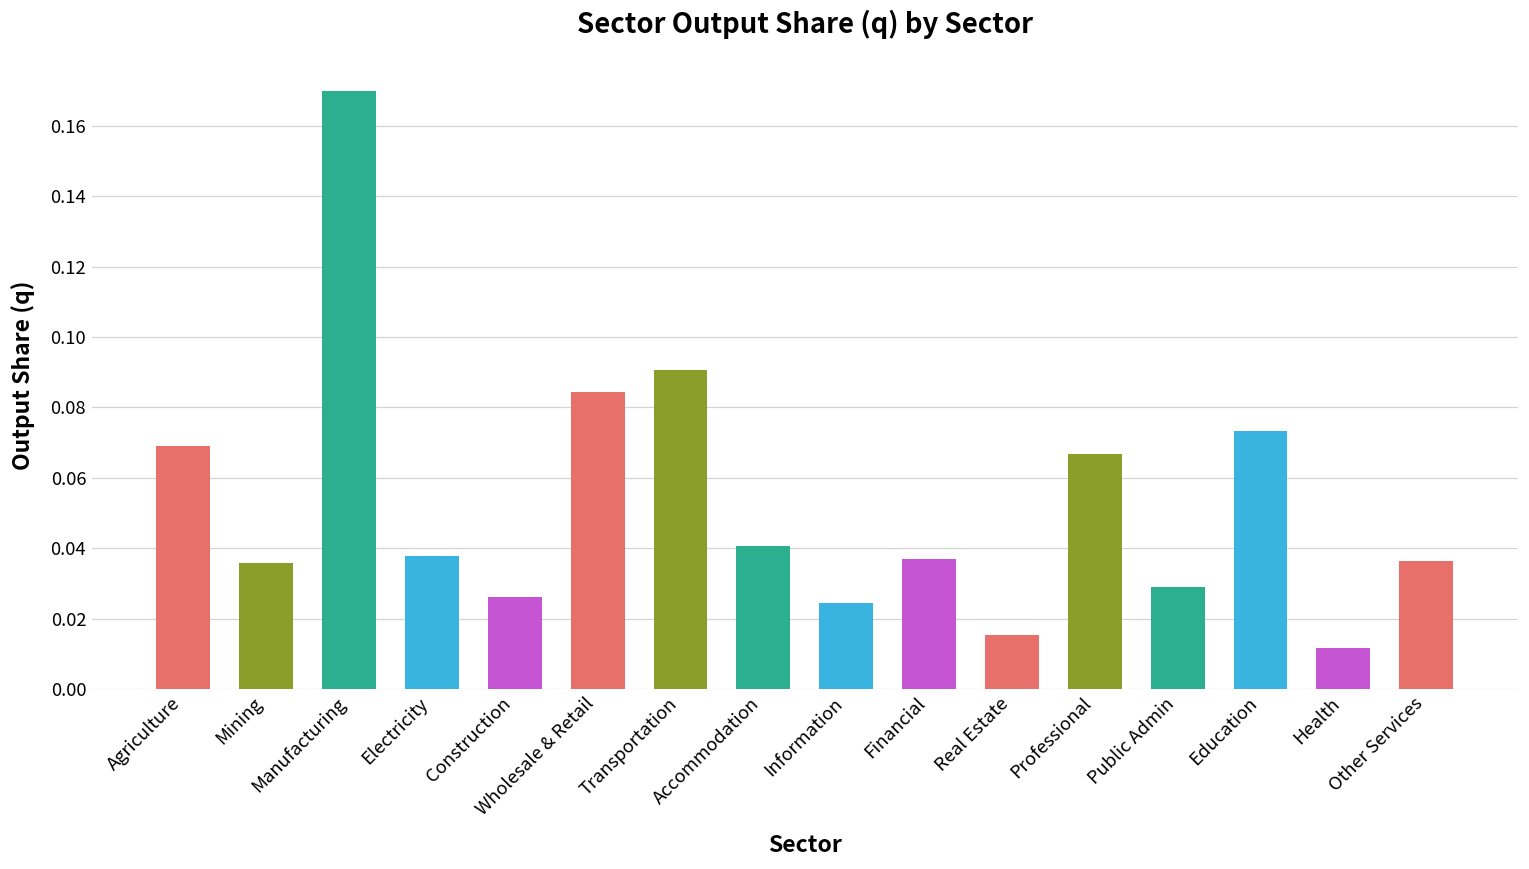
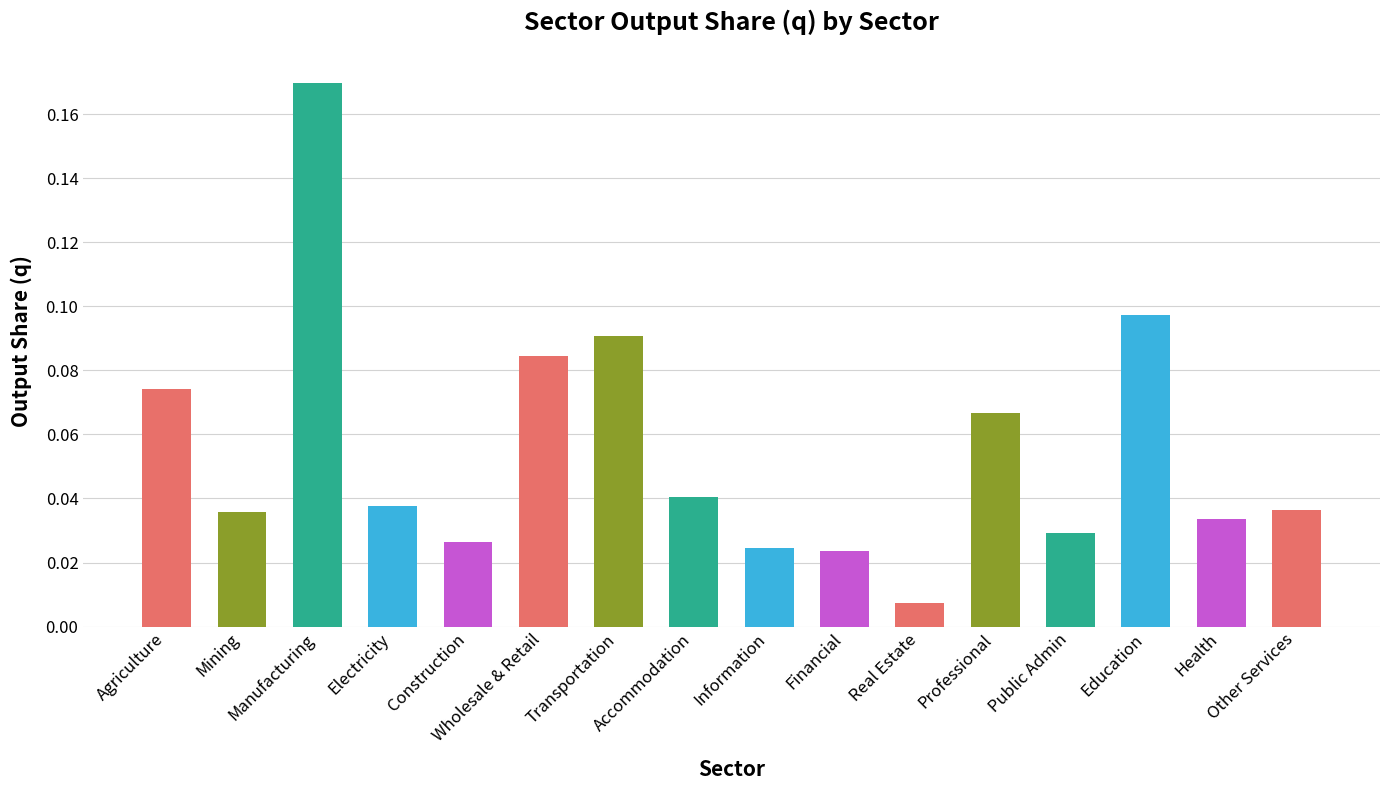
  {
-   "Agriculture": 0.069,
+   "Agriculture": 0.074,
    "Mining": 0.036,
    "Manufacturing": 0.170,
    "Electricity": 0.038,
    "Construction": 0.026,
    "Wholesale & Retail": 0.084,
    "Transportation": 0.091,
    "Accommodation": 0.041,
    "Information": 0.024,
-   "Financial": 0.037,
-   "Real Estate": 0.015,
+   "Financial": 0.024,
+   "Real Estate": 0.007,
    "Professional": 0.067,
    "Public Admin": 0.029,
-   "Education": 0.073,
-   "Health": 0.012,
+   "Education": 0.097,
+   "Health": 0.034,
    "Other Services": 0.036
  }
